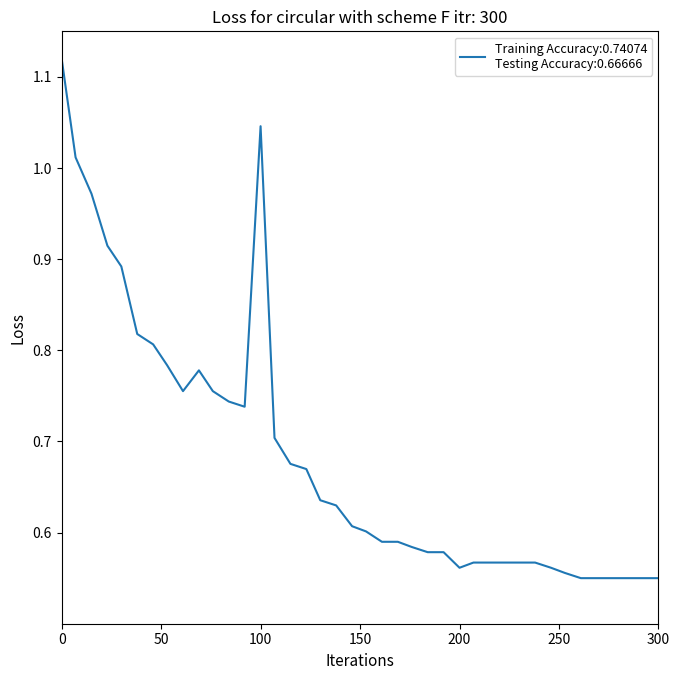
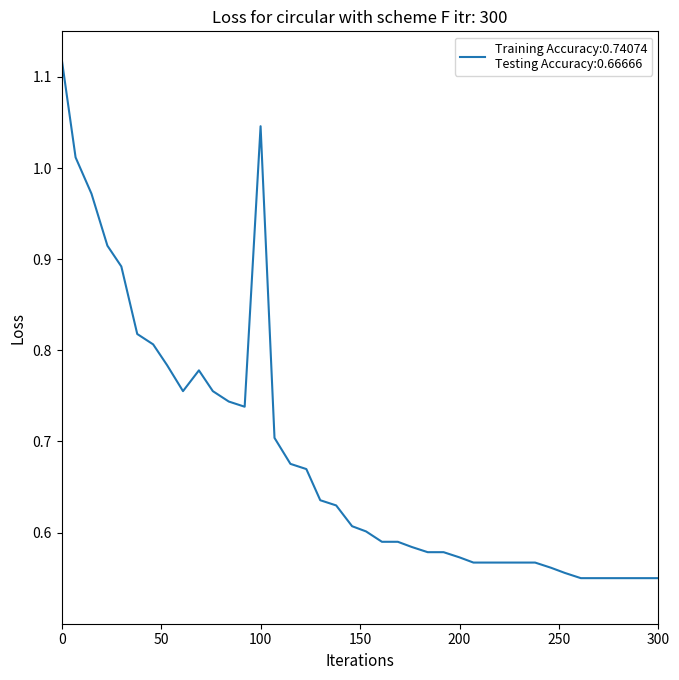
  {
    "0": 1.12,
    "100": 1.05,
-   "200": 0.56,
+   "200": 0.57,
    "300": 0.55
  }
